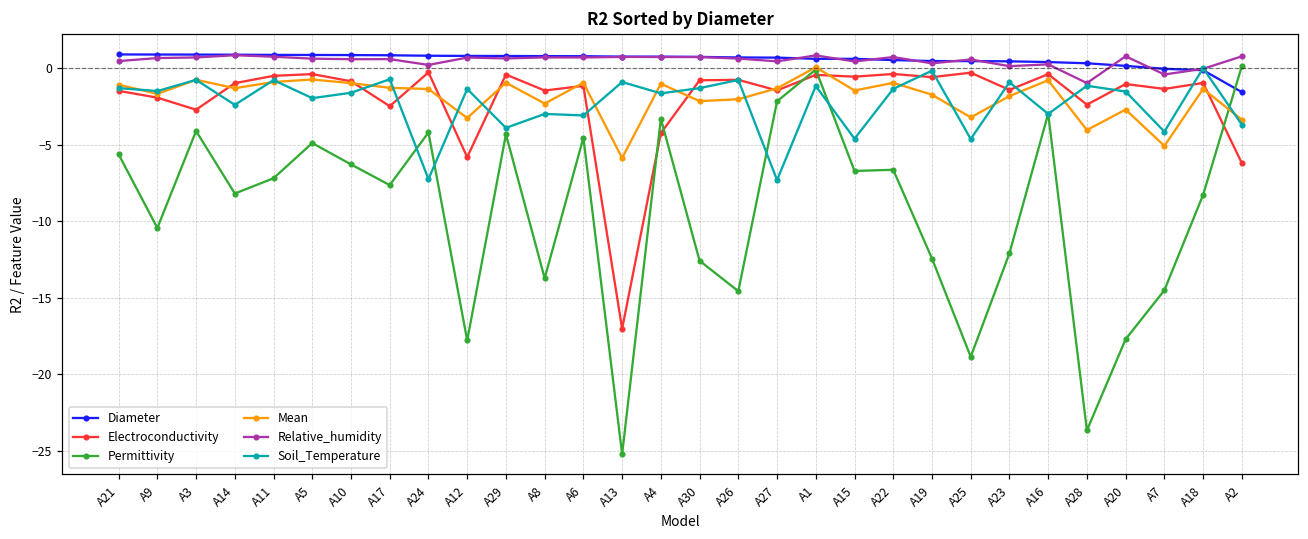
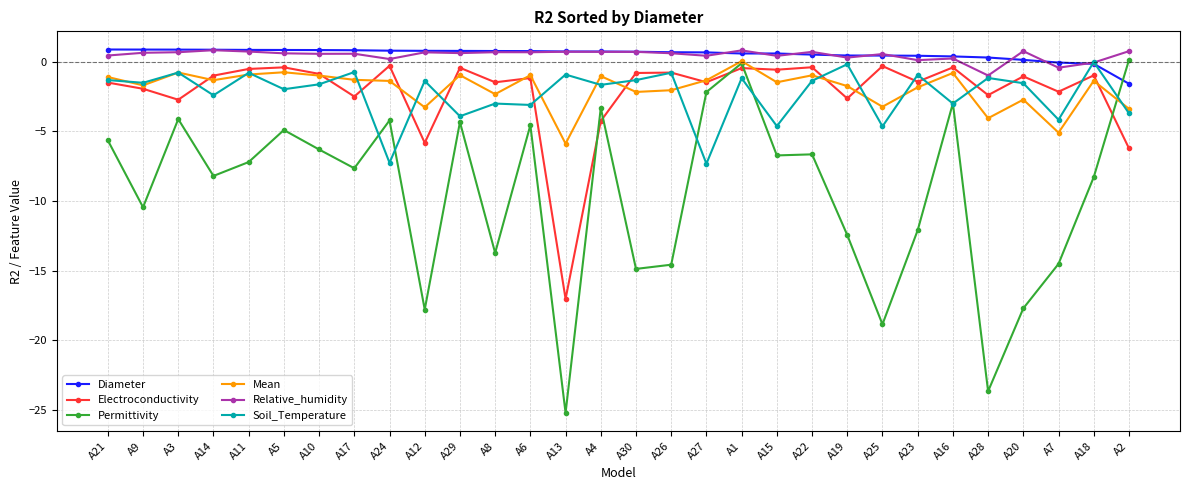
  {
    "Diameter": {
      "A21": 0.9,
      "A9": 0.9,
      "A3": 0.9,
      "A5": 0.8,
      "A10": 0.8,
      "A17": 0.8,
      "A24": 0.8,
      "A27": 0.7,
      "A1": 0.6,
      "A22": 0.5,
      "A23": 0.4,
      "A28": 0.3,
      "A20": 0.1,
      "A7": -0.1,
      "A2": -1.6
    },
    "Electroconductivity": {
      "A9": -1.9,
      "A3": -2.7,
      "A14": -1.0,
      "A11": -0.5,
      "A5": -0.4,
      "A17": -2.5,
      "A24": -0.3,
      "A12": -5.8,
      "A29": -0.4,
      "A8": -1.5,
      "A6": -1.2,
      "A13": -17.0,
      "A4": -4.3,
      "A30": -0.8,
      "A1": -0.5,
      "A15": -0.6,
      "A22": -0.4,
-     "A19": -0.6,
+     "A19": -2.6,
      "A25": -0.3,
      "A23": -1.4,
      "A16": -0.4,
      "A28": -2.4,
      "A20": -1.0,
-     "A7": -1.4,
+     "A7": -2.2,
      "A18": -1.0,
      "A2": -6.2
    },
    "Permittivity": {
      "A21": -5.6,
      "A9": -10.4,
      "A3": -4.1,
      "A14": -8.2,
      "A11": -7.2,
      "A5": -4.9,
      "A10": -6.3,
      "A17": -7.6,
      "A24": -4.2,
      "A12": -17.8,
      "A29": -4.3,
      "A8": -13.7,
      "A6": -4.6,
      "A13": -25.2,
      "A4": -3.3,
-     "A30": -12.6,
+     "A30": -14.9,
      "A26": -14.6,
      "A27": -2.2,
      "A15": -6.7,
      "A22": -6.6,
      "A19": -12.4,
      "A25": -18.9,
      "A23": -12.1,
      "A28": -23.7,
      "A20": -17.7,
      "A7": -14.5,
      "A18": -8.3,
      "A2": 0.1
    },
    "Mean": {
      "A21": -1.1,
      "A14": -1.3,
      "A5": -0.8,
      "A17": -1.3,
      "A24": -1.4,
      "A12": -3.3,
      "A29": -1.0,
      "A8": -2.3,
      "A6": -1.0,
      "A13": -5.9,
      "A4": -1.0,
      "A30": -2.2,
      "A26": -2.0,
      "A15": -1.5,
      "A22": -1.0,
      "A19": -1.7,
      "A25": -3.2,
      "A23": -1.8,
      "A16": -0.8,
      "A28": -4.1,
      "A20": -2.7,
      "A7": -5.1,
      "A18": -1.4,
      "A2": -3.4
    },
    "Relative_humidity": {
      "A21": 0.4,
      "A9": 0.6,
      "A3": 0.7,
      "A5": 0.6,
      "A10": 0.6,
      "A17": 0.6,
      "A24": 0.2,
      "A27": 0.4,
      "A1": 0.8,
      "A22": 0.7,
      "A23": 0.1,
      "A20": 0.8,
      "A7": -0.4,
      "A2": 0.8
    },
    "Soil_Temperature": {
      "A14": -2.4,
      "A5": -2.0,
      "A10": -1.6,
      "A17": -0.7,
      "A24": -7.3,
      "A12": -1.4,
      "A29": -3.9,
      "A8": -3.0,
      "A6": -3.1,
      "A13": -0.9,
      "A4": -1.7,
      "A30": -1.3,
      "A27": -7.3,
      "A1": -1.2,
      "A15": -4.6,
      "A22": -1.4,
      "A19": -0.2,
      "A25": -4.6,
      "A23": -0.9,
      "A20": -1.5,
      "A7": -4.2,
      "A2": -3.7
    }
  }
